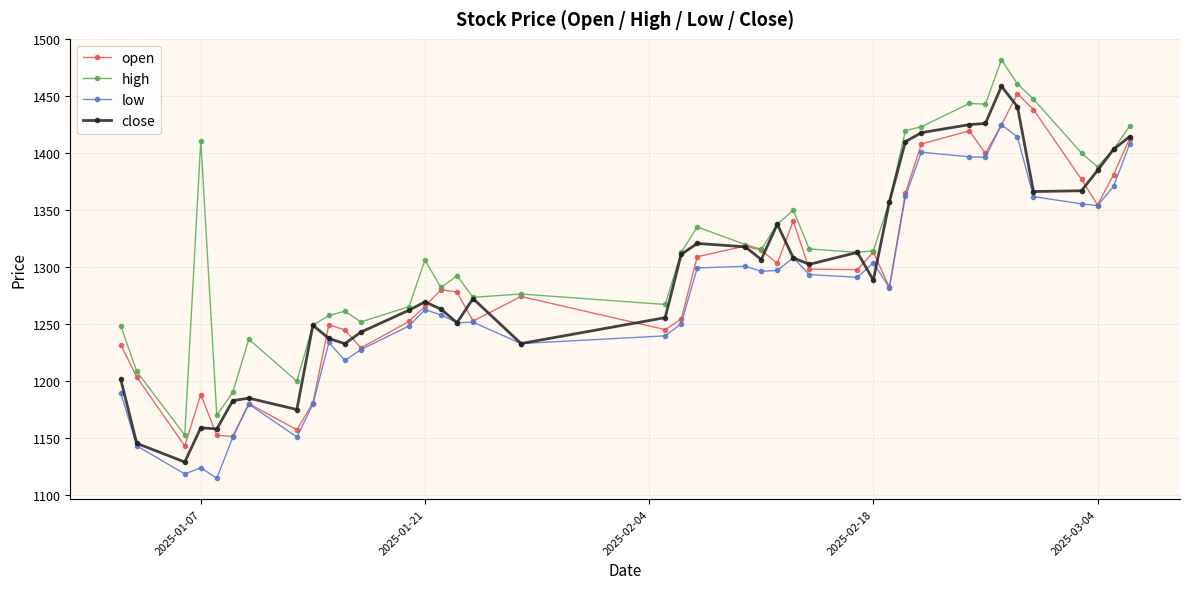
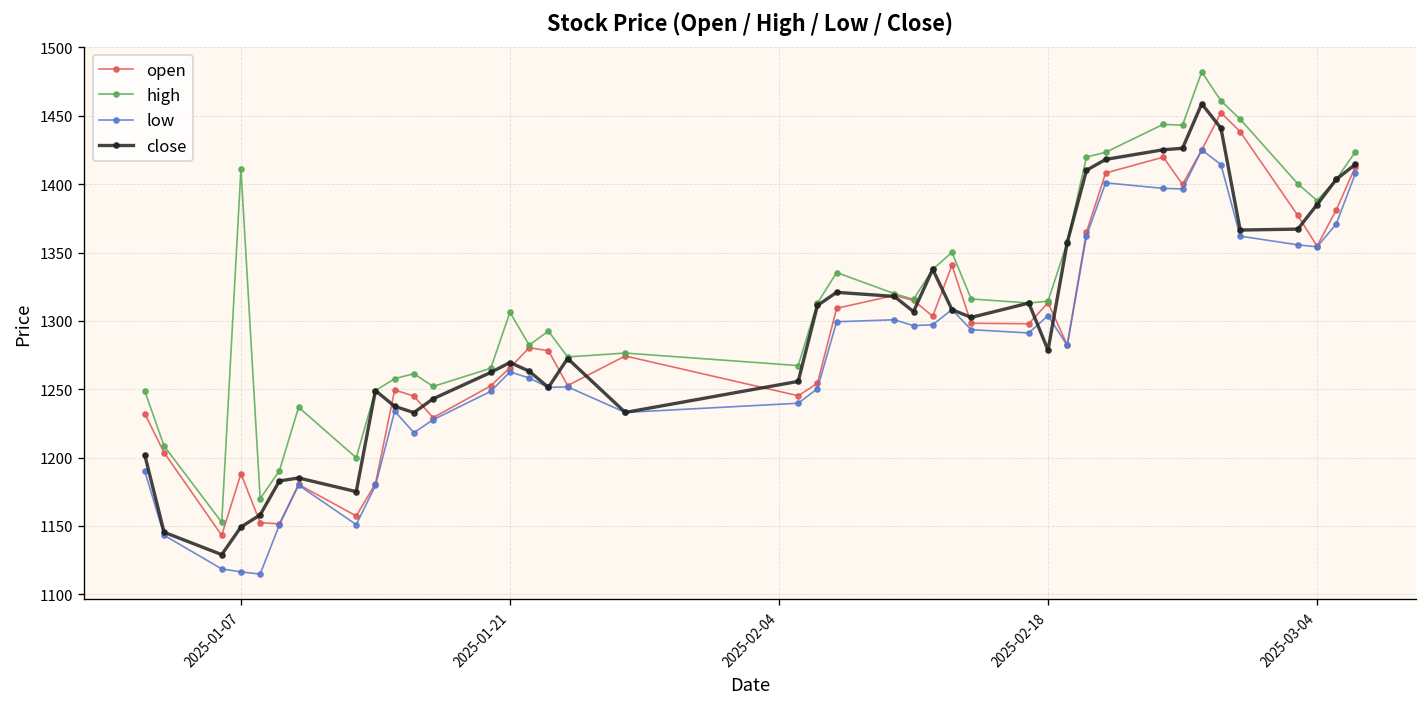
  {
    "open": {
      "2025-01-07": 1188,
      "2025-01-21": 1266
    },
    "high": {
      "2025-01-07": 1411,
      "2025-01-21": 1306,
      "2025-03-04": 1388
    },
    "low": {
-     "2025-01-07": 1124,
+     "2025-01-07": 1116,
      "2025-01-21": 1263,
      "2025-02-18": 1304
    },
    "close": {
-     "2025-01-07": 1159,
+     "2025-01-07": 1149,
      "2025-01-21": 1270,
-     "2025-02-18": 1289,
+     "2025-02-18": 1279,
      "2025-03-04": 1385
    }
  }
